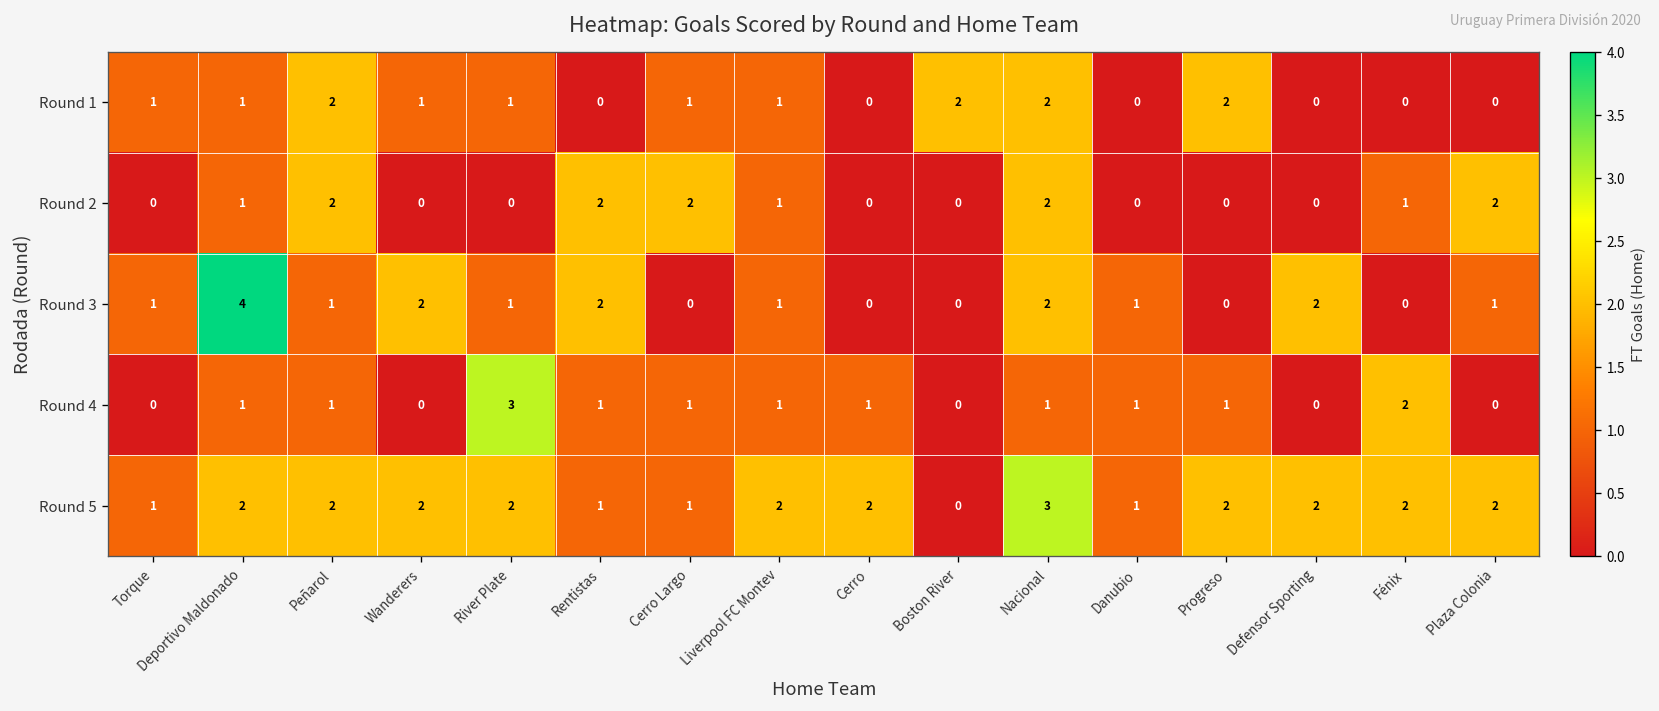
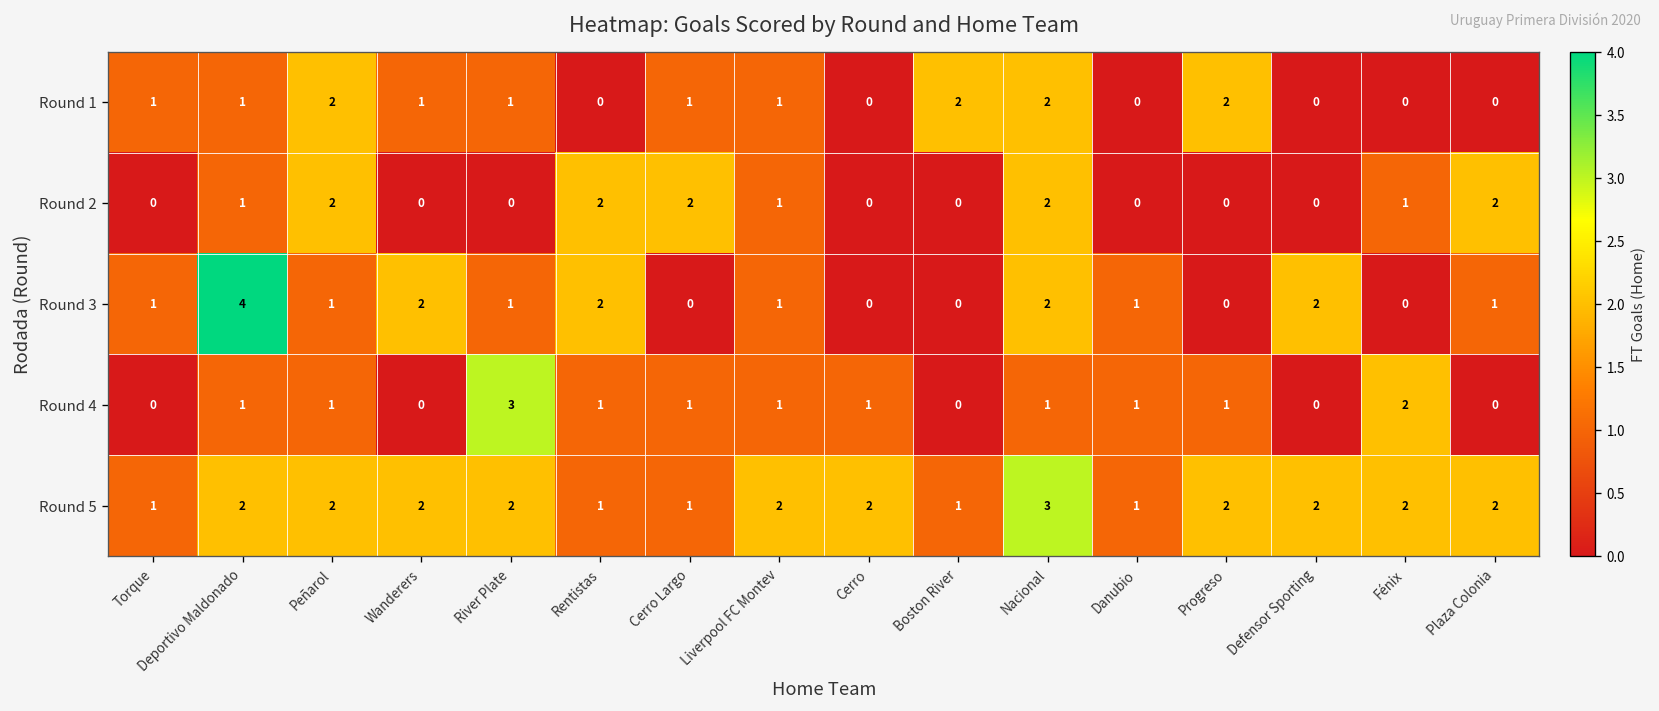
  {
    "Round 1": {
      "Torque": 1,
      "Deportivo Maldonado": 1,
      "Peñarol": 2,
      "Wanderers": 1,
      "River Plate": 1,
      "Rentistas": 0,
      "Cerro Largo": 1,
      "Liverpool FC Montev": 1,
      "Cerro": 0,
      "Boston River": 2,
      "Nacional": 2,
      "Danubio": 0,
      "Progreso": 2,
      "Defensor Sporting": 0,
      "Fénix": 0,
      "Plaza Colonia": 0
    },
    "Round 2": {
      "Torque": 0,
      "Deportivo Maldonado": 1,
      "Peñarol": 2,
      "Wanderers": 0,
      "River Plate": 0,
      "Rentistas": 2,
      "Cerro Largo": 2,
      "Liverpool FC Montev": 1,
      "Cerro": 0,
      "Boston River": 0,
      "Nacional": 2,
      "Danubio": 0,
      "Progreso": 0,
      "Defensor Sporting": 0,
      "Fénix": 1,
      "Plaza Colonia": 2
    },
    "Round 3": {
      "Torque": 1,
      "Deportivo Maldonado": 4,
      "Peñarol": 1,
      "Wanderers": 2,
      "River Plate": 1,
      "Rentistas": 2,
      "Cerro Largo": 0,
      "Liverpool FC Montev": 1,
      "Cerro": 0,
      "Boston River": 0,
      "Nacional": 2,
      "Danubio": 1,
      "Progreso": 0,
      "Defensor Sporting": 2,
      "Fénix": 0,
      "Plaza Colonia": 1
    },
    "Round 4": {
      "Torque": 0,
      "Deportivo Maldonado": 1,
      "Peñarol": 1,
      "Wanderers": 0,
      "River Plate": 3,
      "Rentistas": 1,
      "Cerro Largo": 1,
      "Liverpool FC Montev": 1,
      "Cerro": 1,
      "Boston River": 0,
      "Nacional": 1,
      "Danubio": 1,
      "Progreso": 1,
      "Defensor Sporting": 0,
      "Fénix": 2,
      "Plaza Colonia": 0
    },
    "Round 5": {
      "Torque": 1,
      "Deportivo Maldonado": 2,
      "Peñarol": 2,
      "Wanderers": 2,
      "River Plate": 2,
      "Rentistas": 1,
      "Cerro Largo": 1,
      "Liverpool FC Montev": 2,
      "Cerro": 2,
-     "Boston River": 0,
+     "Boston River": 1,
      "Nacional": 3,
      "Danubio": 1,
      "Progreso": 2,
      "Defensor Sporting": 2,
      "Fénix": 2,
      "Plaza Colonia": 2
    }
  }
